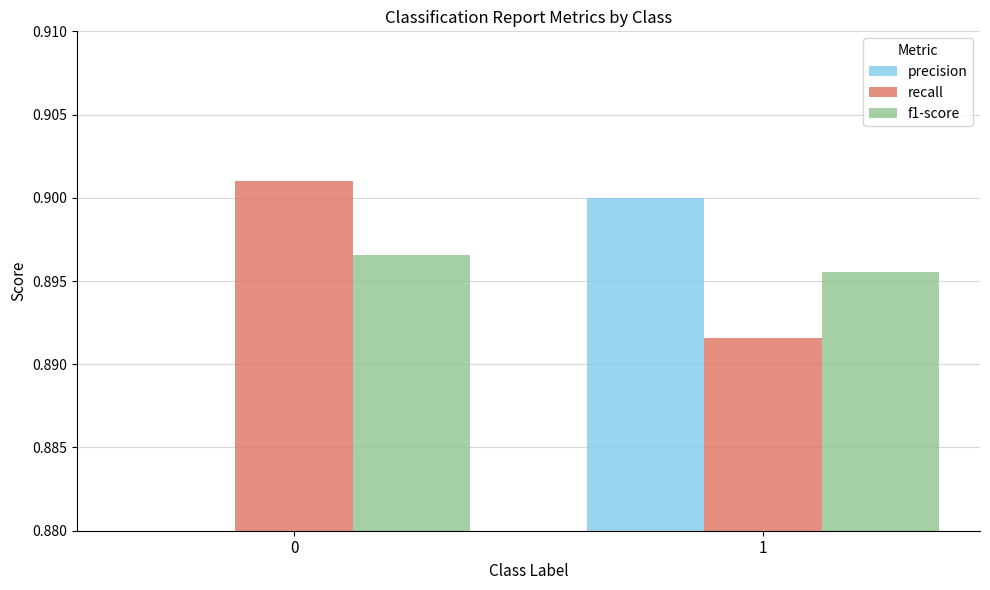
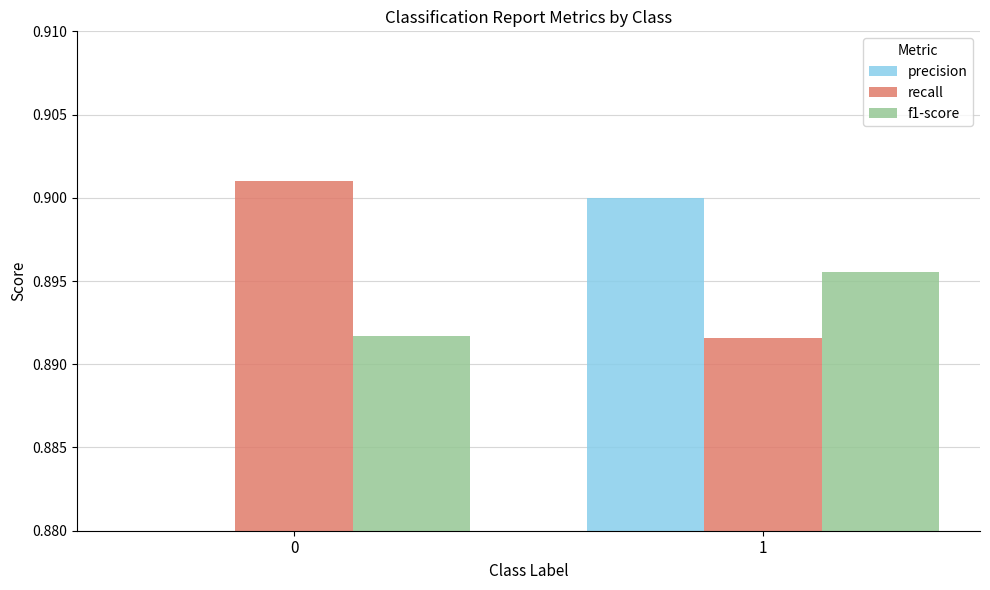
  {
    "precision": {
      "1": 0.9000
    },
    "recall": {
      "0": 0.9010,
      "1": 0.8916
    },
    "f1-score": {
-     "0": 0.8966,
+     "0": 0.8917,
      "1": 0.8955
    }
  }
